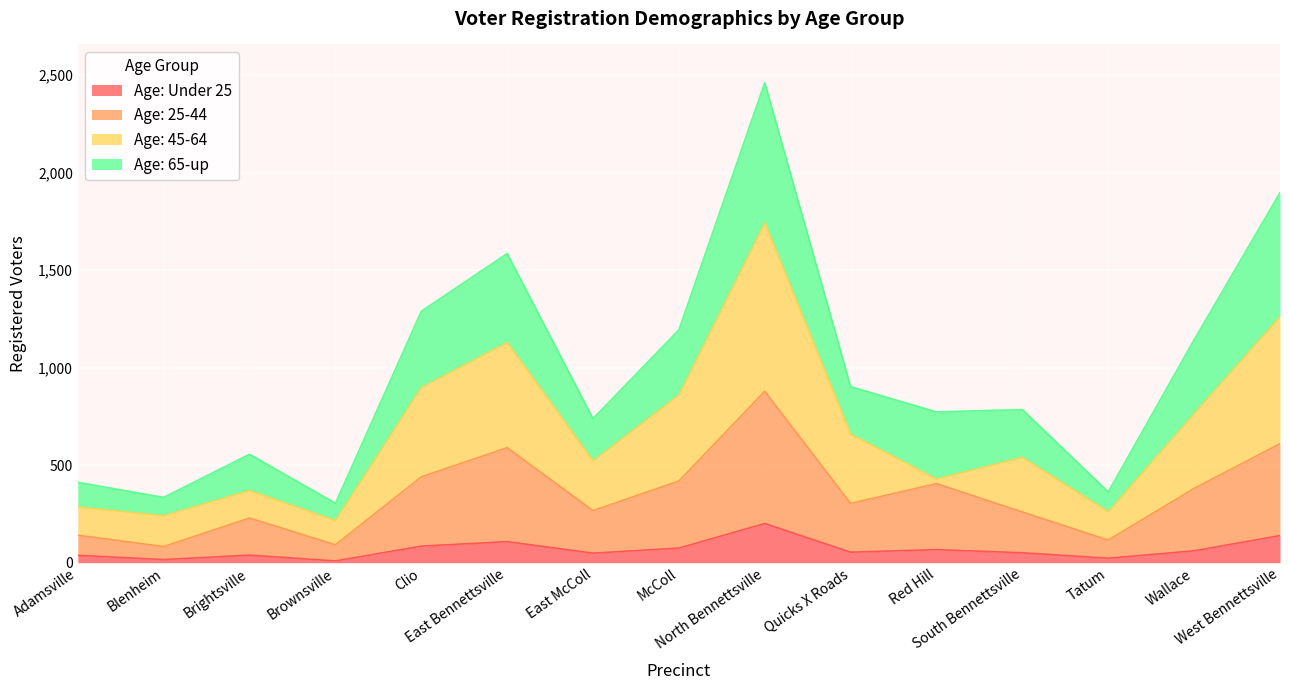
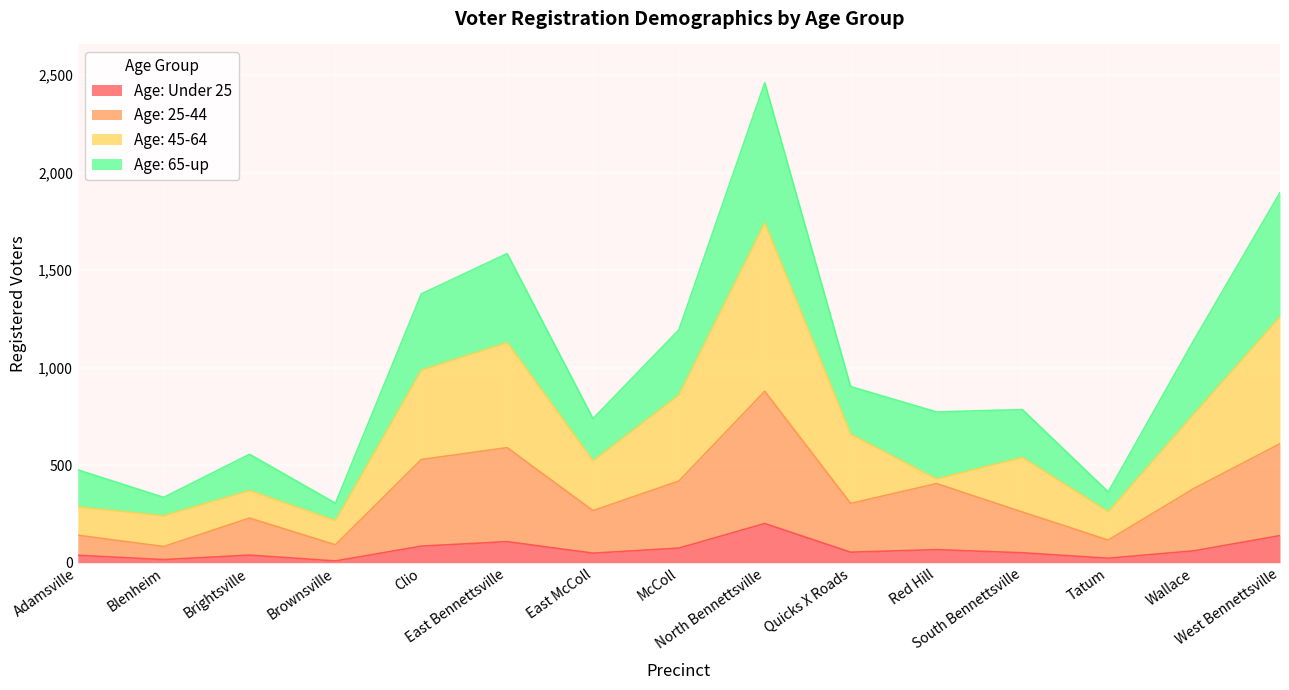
  {
    "Age: Under 25": {
      "Adamsville": 40,
      "Blenheim": 20,
      "Brightsville": 40,
      "Brownsville": 10,
      "Clio": 90,
      "East Bennettsville": 110,
      "East McColl": 50,
      "McColl": 80,
      "North Bennettsville": 200,
      "Quicks X Roads": 50,
      "Red Hill": 70,
      "South Bennettsville": 50,
      "Tatum": 20,
      "Wallace": 60,
      "West Bennettsville": 140
    },
    "Age: 25-44": {
      "Adamsville": 100,
      "Blenheim": 70,
      "Brightsville": 190,
      "Brownsville": 80,
-     "Clio": 360,
+     "Clio": 440,
      "East Bennettsville": 480,
      "East McColl": 220,
      "McColl": 340,
      "North Bennettsville": 680,
      "Quicks X Roads": 250,
      "Red Hill": 340,
      "South Bennettsville": 210,
      "Tatum": 90,
      "Wallace": 320,
      "West Bennettsville": 470
    },
    "Age: 45-64": {
      "Adamsville": 150,
      "Blenheim": 160,
      "Brightsville": 140,
      "Brownsville": 120,
      "Clio": 460,
      "East Bennettsville": 540,
      "East McColl": 260,
      "McColl": 440,
      "North Bennettsville": 860,
      "Quicks X Roads": 360,
      "Red Hill": 20,
      "South Bennettsville": 280,
      "Tatum": 150,
      "Wallace": 380,
      "West Bennettsville": 650
    },
    "Age: 65-up": {
-     "Adamsville": 130,
+     "Adamsville": 190,
      "Blenheim": 90,
      "Brightsville": 190,
      "Brownsville": 90,
      "Clio": 390,
      "East Bennettsville": 460,
      "East McColl": 220,
      "McColl": 330,
      "North Bennettsville": 720,
      "Quicks X Roads": 240,
      "Red Hill": 340,
      "South Bennettsville": 250,
      "Tatum": 100,
      "Wallace": 380,
      "West Bennettsville": 640
    }
  }
